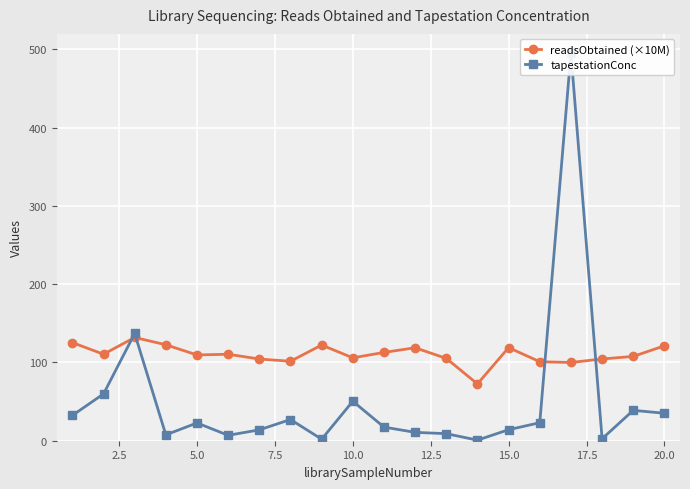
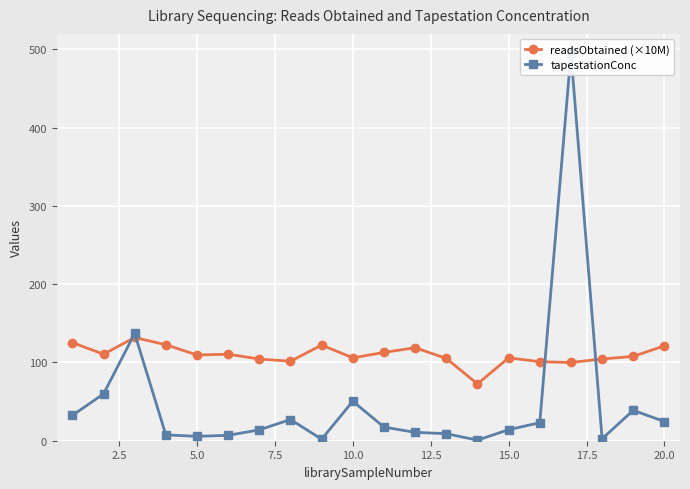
  {
    "readsObtained (×10M)": {
      "5.0": 110,
      "10.0": 110,
-     "15.0": 120,
+     "15.0": 110,
      "20.0": 120
    },
    "tapestationConc": {
-     "5.0": 20,
+     "5.0": 10,
      "10.0": 50,
      "15.0": 10,
-     "20.0": 40
+     "20.0": 20
    }
  }
